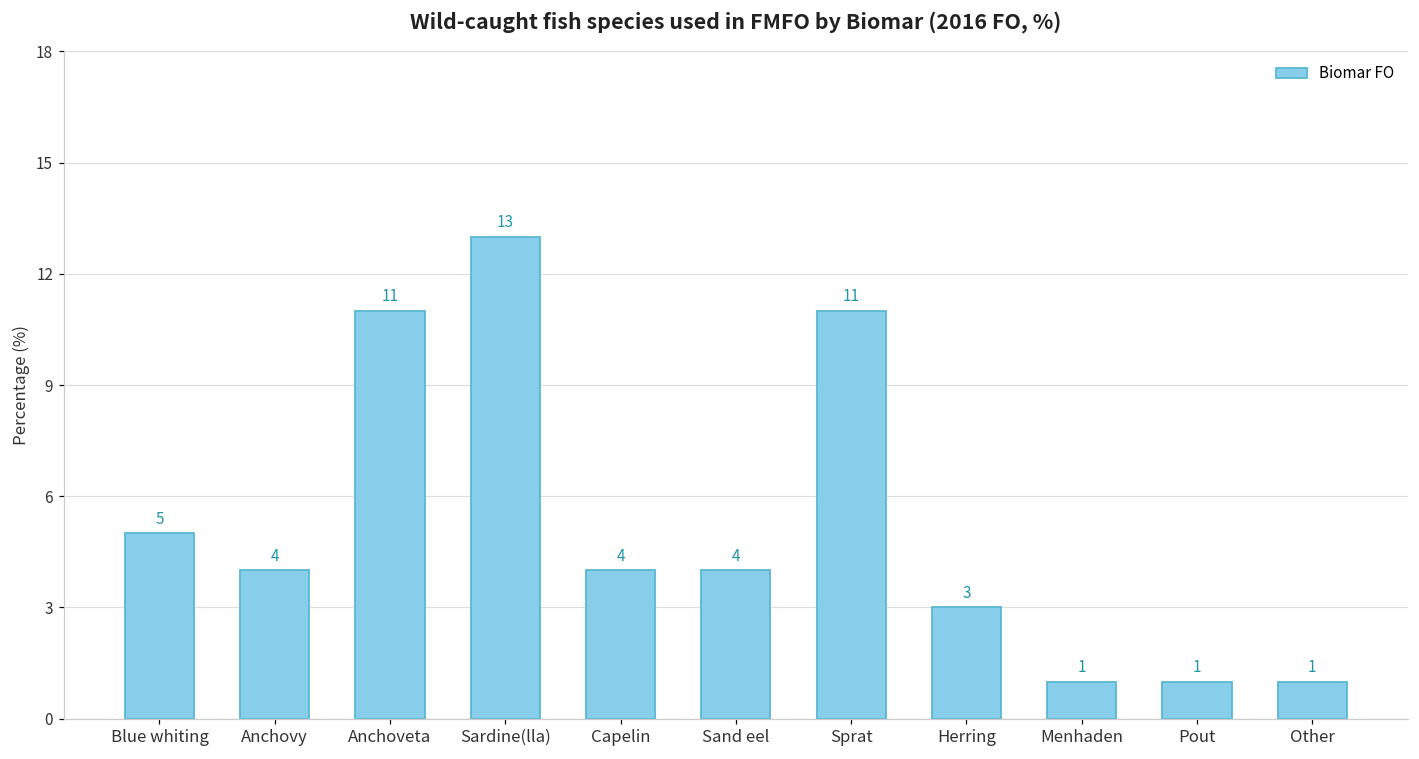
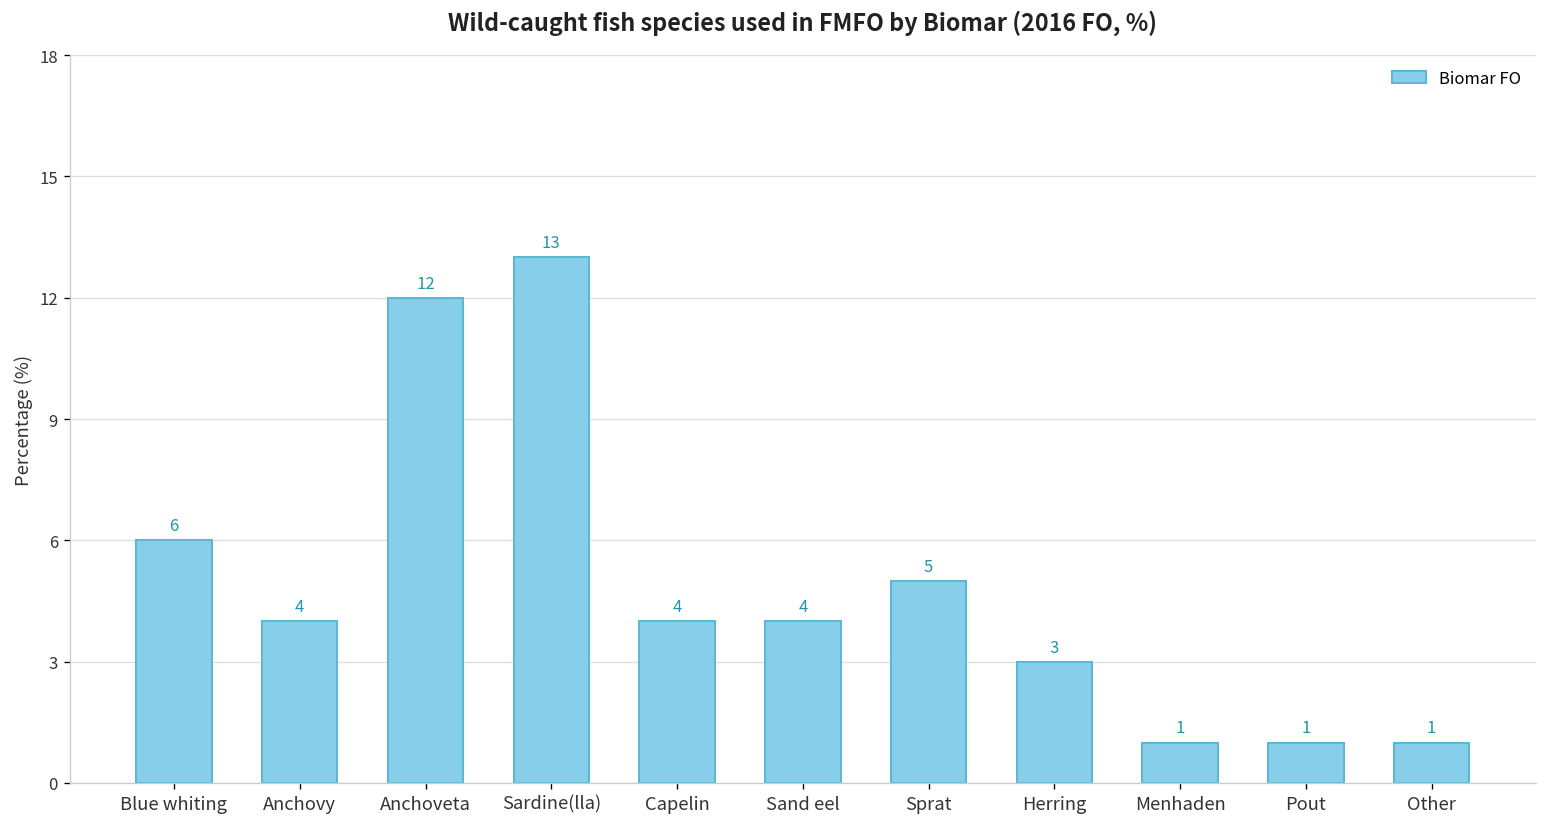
  {
-   "Blue whiting": 5,
+   "Blue whiting": 6,
    "Anchovy": 4,
-   "Anchoveta": 11,
+   "Anchoveta": 12,
    "Sardine(lla)": 13,
    "Capelin": 4,
    "Sand eel": 4,
-   "Sprat": 11,
+   "Sprat": 5,
    "Herring": 3,
    "Menhaden": 1,
    "Pout": 1,
    "Other": 1
  }
